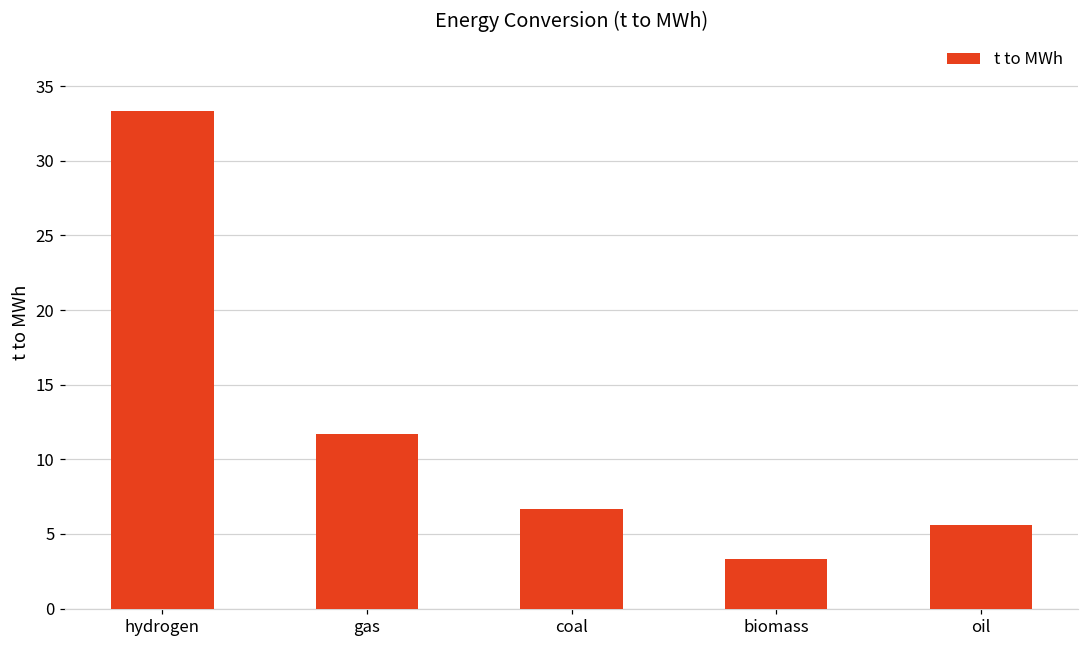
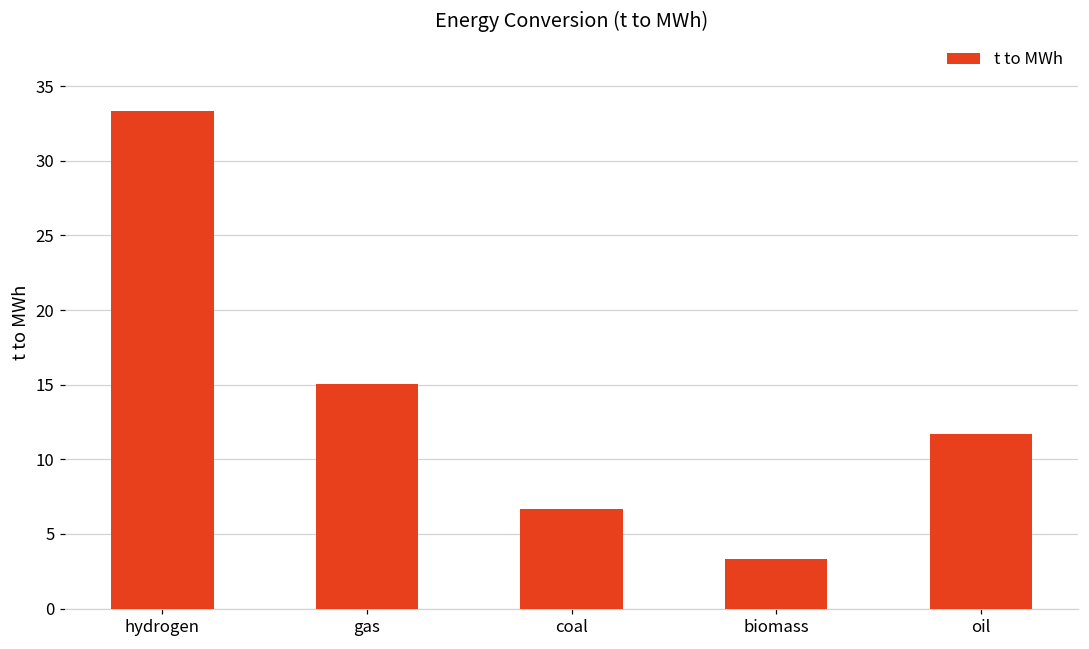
  {
    "hydrogen": 33.3,
-   "gas": 11.7,
+   "gas": 15.1,
    "coal": 6.6,
    "biomass": 3.3,
-   "oil": 5.6
+   "oil": 11.7
  }
